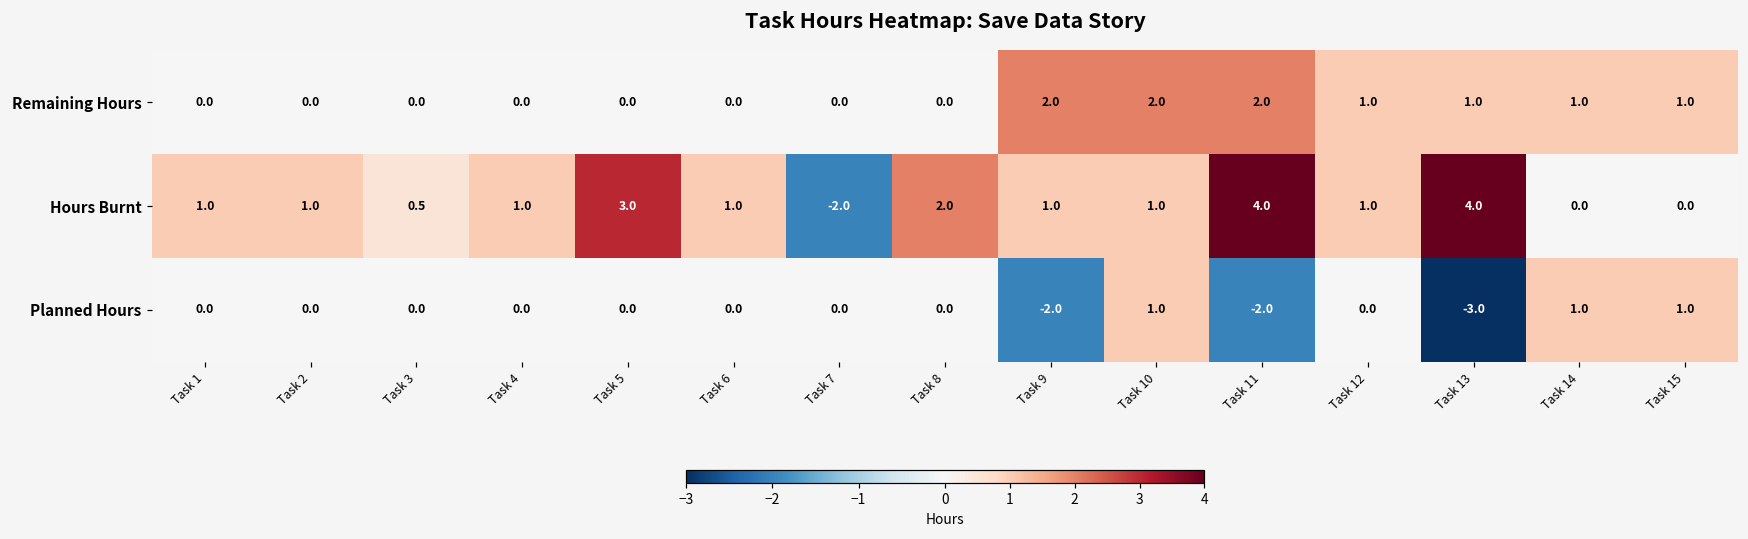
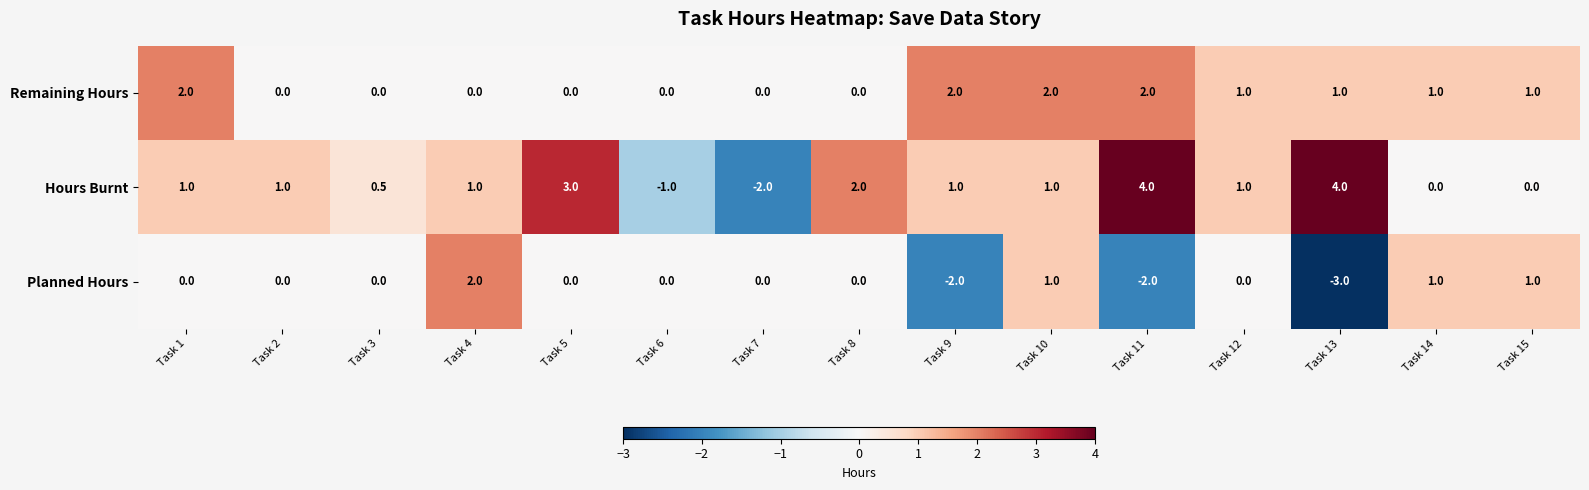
  {
    "Remaining Hours": {
-     "Task 1": 0.0,
+     "Task 1": 2.0,
      "Task 2": 0.0,
      "Task 3": 0.0,
      "Task 4": 0.0,
      "Task 5": 0.0,
      "Task 6": 0.0,
      "Task 7": 0.0,
      "Task 8": 0.0,
      "Task 9": 2.0,
      "Task 10": 2.0,
      "Task 11": 2.0,
      "Task 12": 1.0,
      "Task 13": 1.0,
      "Task 14": 1.0,
      "Task 15": 1.0
    },
    "Hours Burnt": {
      "Task 1": 1.0,
      "Task 2": 1.0,
      "Task 3": 0.5,
      "Task 4": 1.0,
      "Task 5": 3.0,
-     "Task 6": 1.0,
+     "Task 6": -1.0,
      "Task 7": -2.0,
      "Task 8": 2.0,
      "Task 9": 1.0,
      "Task 10": 1.0,
      "Task 11": 4.0,
      "Task 12": 1.0,
      "Task 13": 4.0,
      "Task 14": 0.0,
      "Task 15": 0.0
    },
    "Planned Hours": {
      "Task 1": 0.0,
      "Task 2": 0.0,
      "Task 3": 0.0,
-     "Task 4": 0.0,
+     "Task 4": 2.0,
      "Task 5": 0.0,
      "Task 6": 0.0,
      "Task 7": 0.0,
      "Task 8": 0.0,
      "Task 9": -2.0,
      "Task 10": 1.0,
      "Task 11": -2.0,
      "Task 12": 0.0,
      "Task 13": -3.0,
      "Task 14": 1.0,
      "Task 15": 1.0
    }
  }
